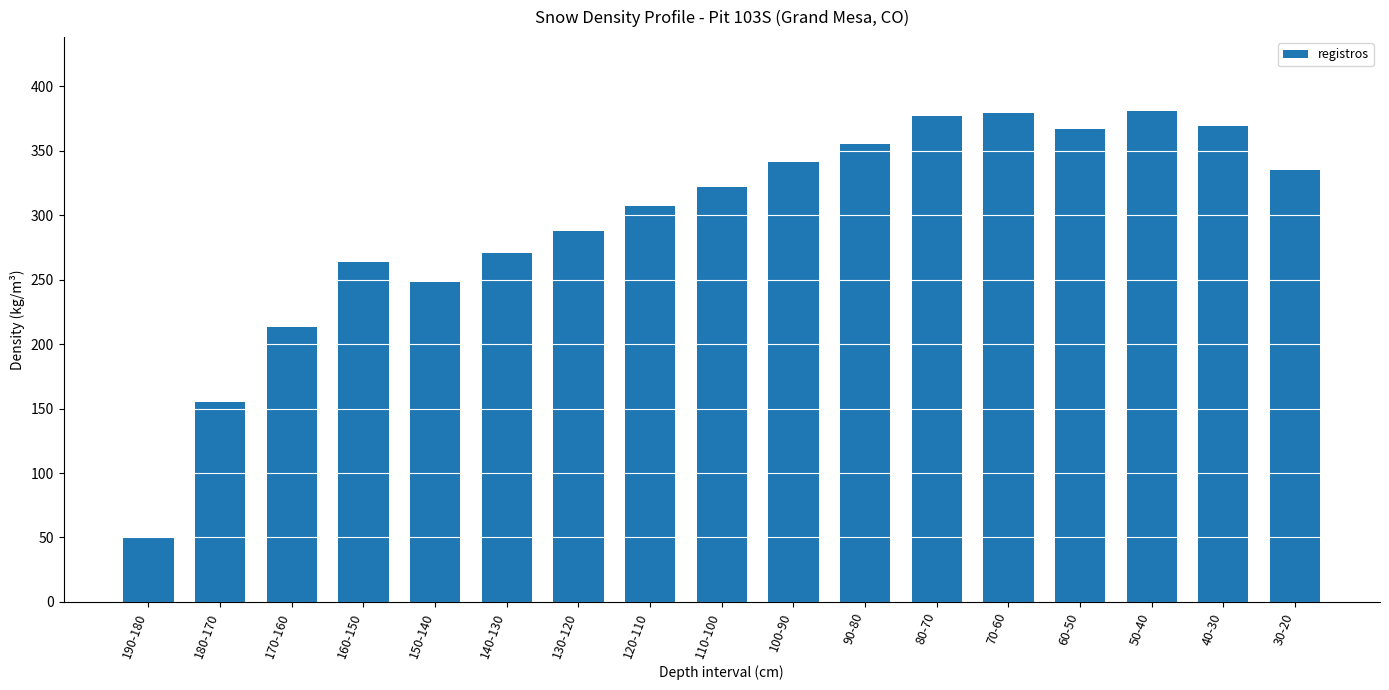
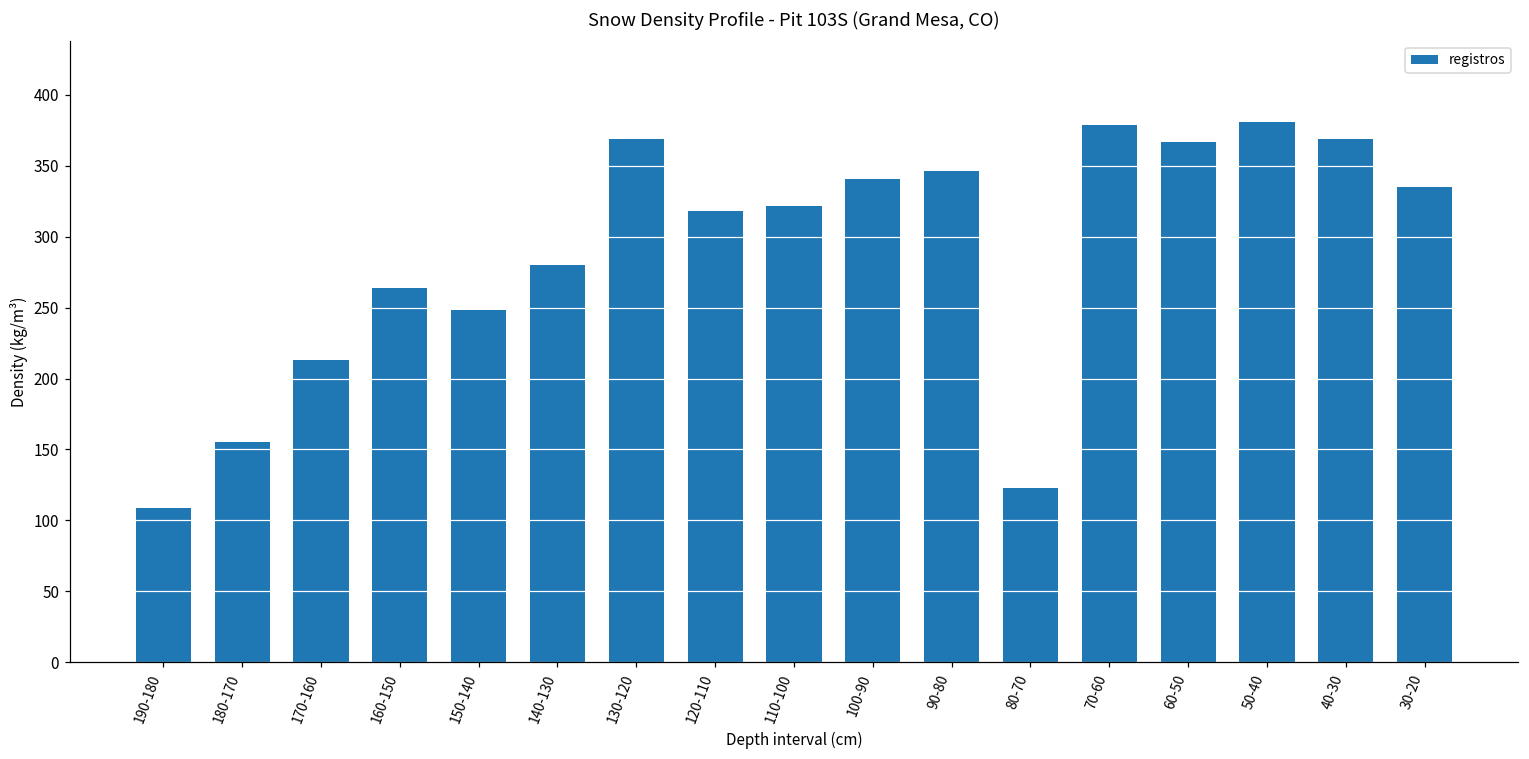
  {
-   "190-180": 50,
+   "190-180": 109,
    "180-170": 155,
    "170-160": 213,
    "160-150": 264,
    "150-140": 248,
-   "140-130": 271,
-   "130-120": 288,
-   "120-110": 307,
+   "140-130": 280,
+   "130-120": 369,
+   "120-110": 318,
    "110-100": 322,
    "100-90": 341,
-   "90-80": 355,
-   "80-70": 377,
+   "90-80": 346,
+   "80-70": 123,
    "70-60": 379,
    "60-50": 367,
    "50-40": 381,
    "40-30": 369,
    "30-20": 335
  }
